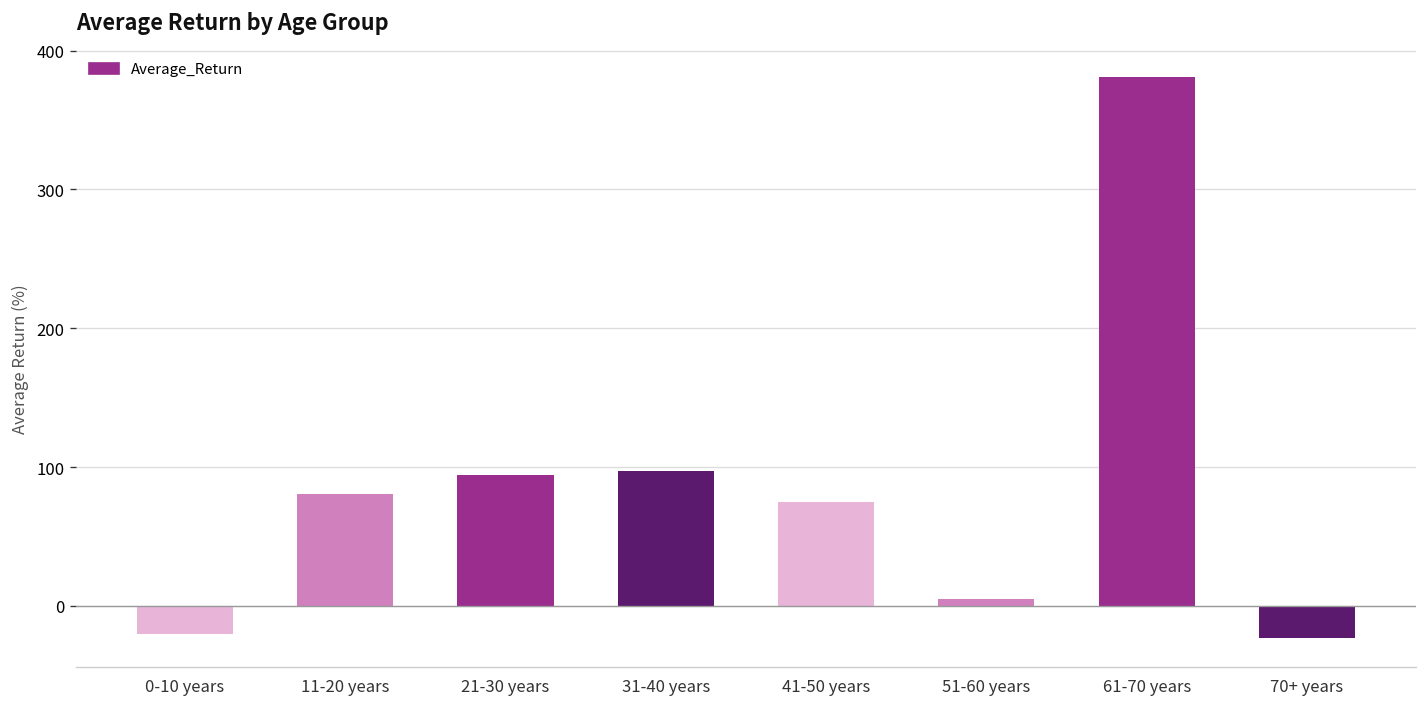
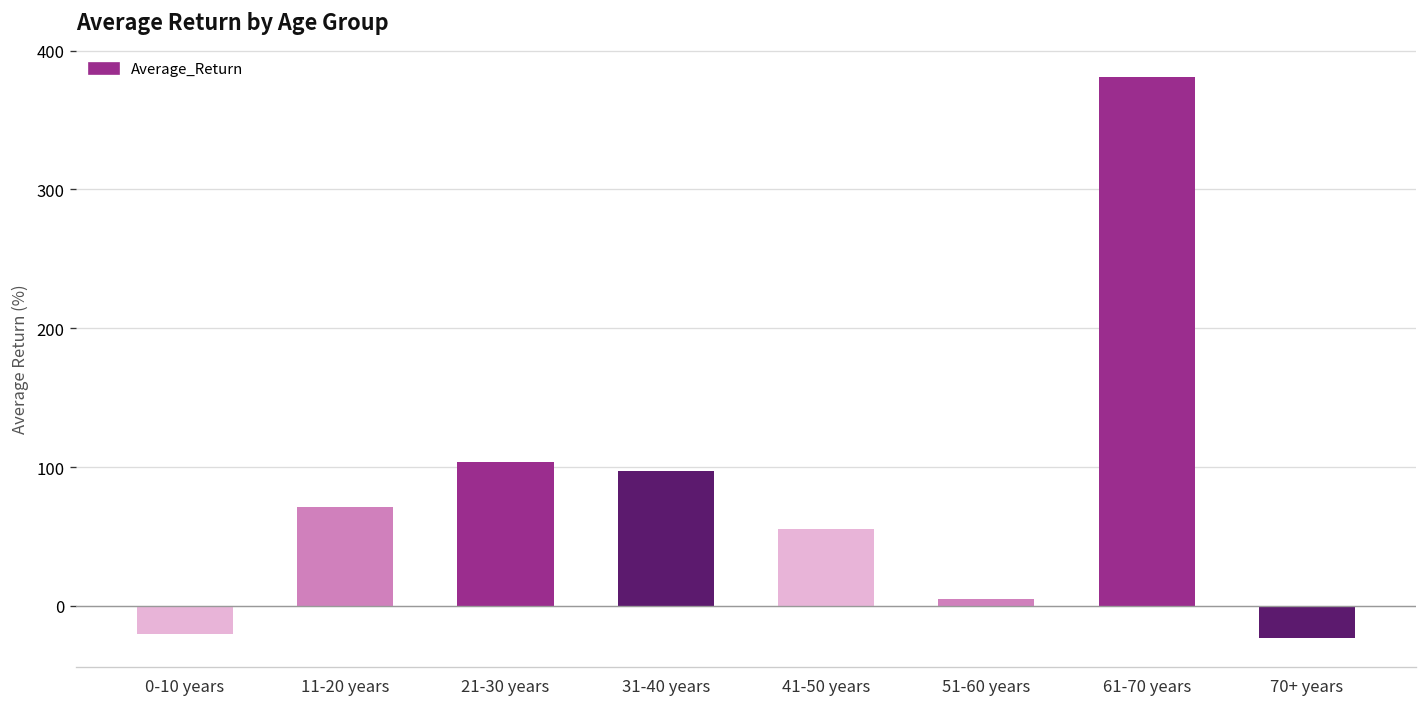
  {
    "0-10 years": -20,
-   "11-20 years": 80,
-   "21-30 years": 95,
+   "11-20 years": 71,
+   "21-30 years": 104,
    "31-40 years": 97,
-   "41-50 years": 75,
+   "41-50 years": 56,
    "51-60 years": 5,
    "61-70 years": 381,
    "70+ years": -24
  }
